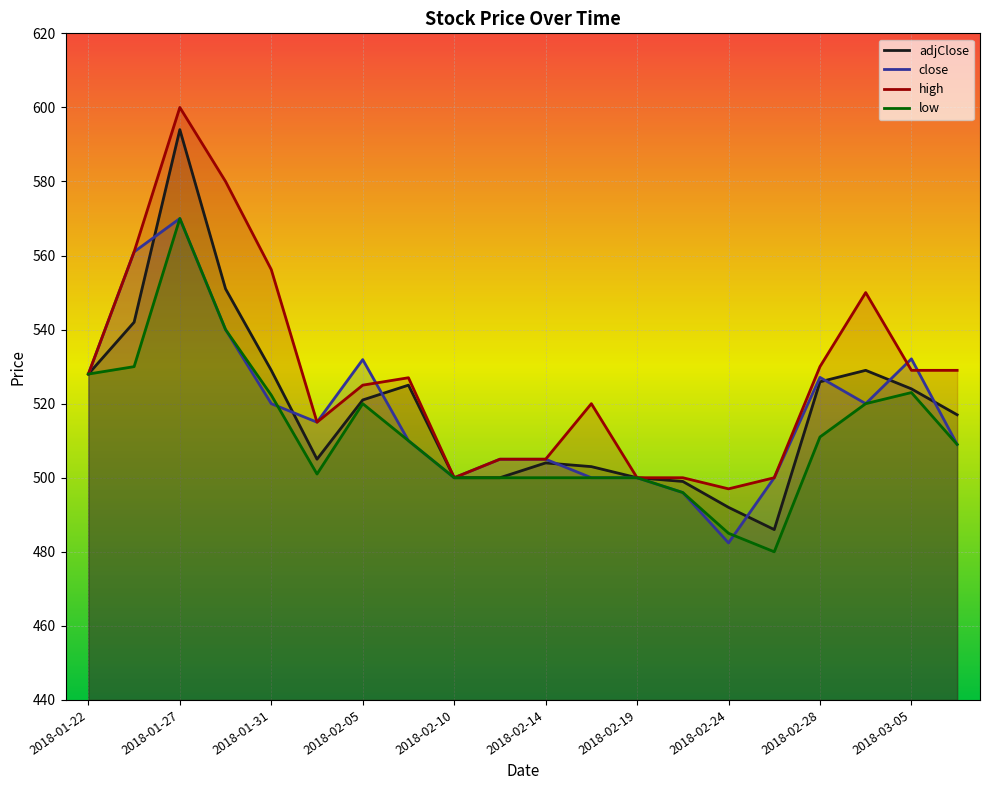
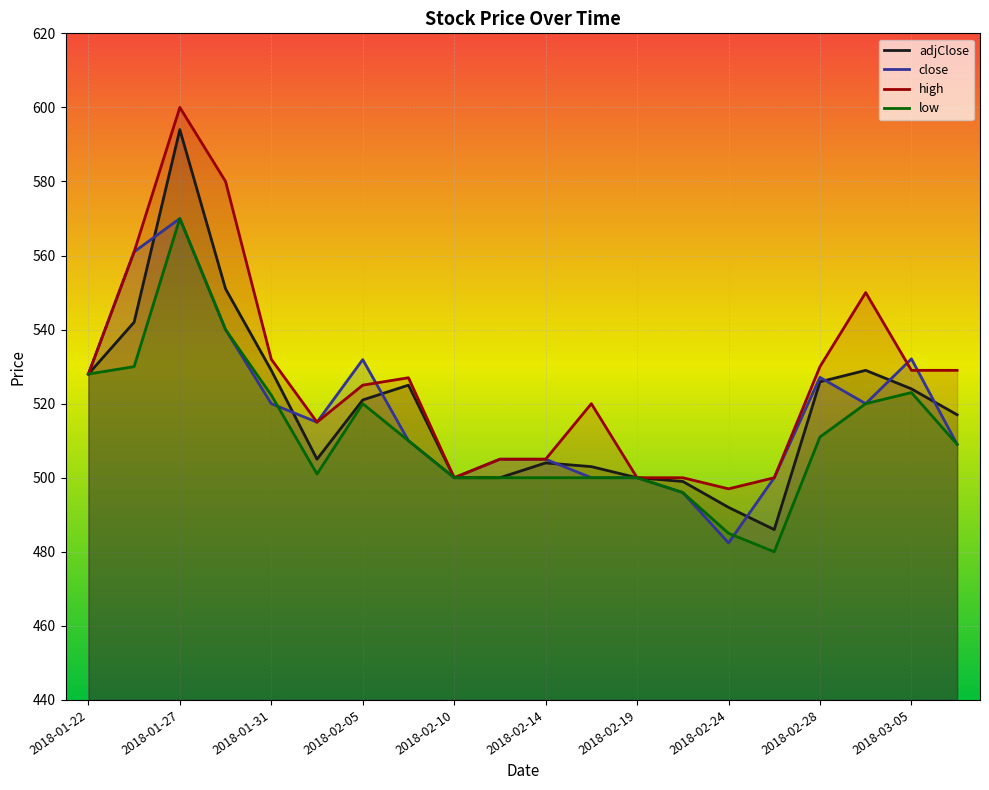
  {
    "adjClose": {
      "2018-01-27": 594,
      "2018-01-31": 529,
      "2018-02-05": 521,
      "2018-02-14": 504,
      "2018-02-24": 492,
      "2018-02-28": 526,
      "2018-03-05": 524
    },
    "close": {
      "2018-01-31": 520,
      "2018-02-05": 532,
      "2018-02-24": 482,
      "2018-02-28": 527,
      "2018-03-05": 532
    },
    "high": {
      "2018-01-27": 600,
-     "2018-01-31": 556,
+     "2018-01-31": 532,
      "2018-02-05": 525,
      "2018-02-24": 497,
      "2018-02-28": 530,
      "2018-03-05": 529
    },
    "low": {
      "2018-01-31": 522,
      "2018-02-05": 520,
      "2018-02-14": 500,
      "2018-02-24": 485,
      "2018-02-28": 511,
      "2018-03-05": 523
    }
  }
